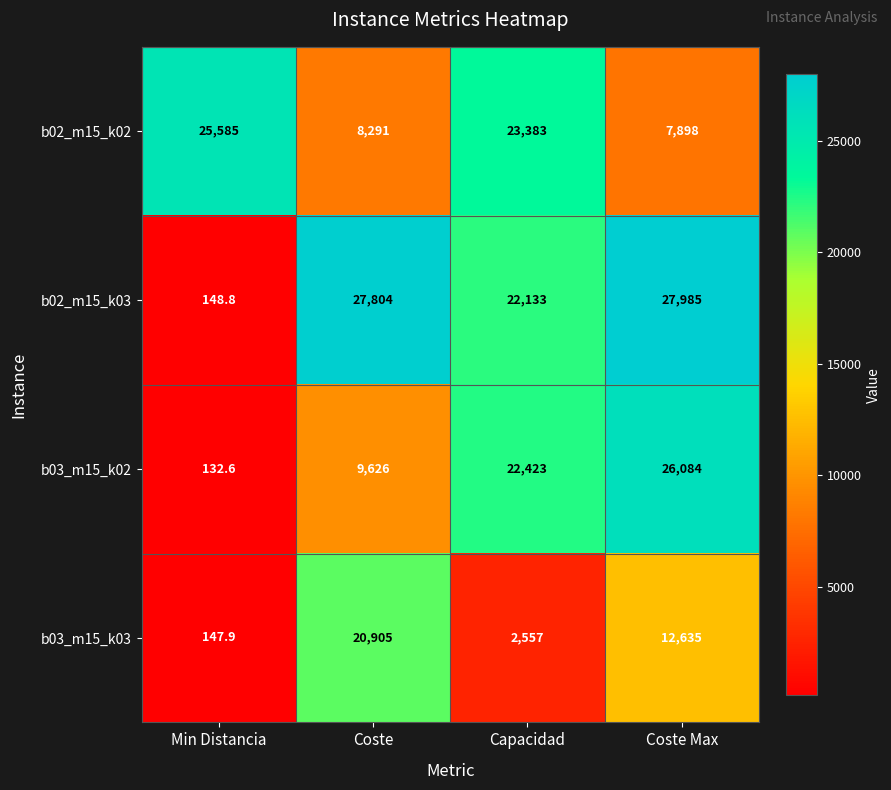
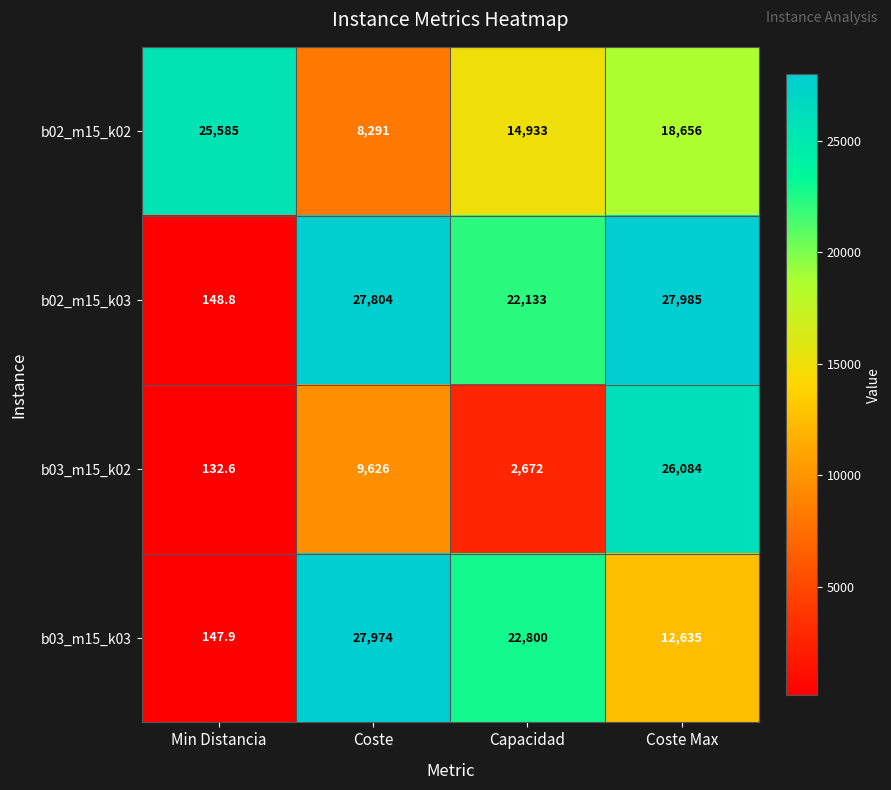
  {
    "b02_m15_k02": {
      "Min Distancia": "25,585",
      "Coste": "8,291",
-     "Capacidad": "23,383",
-     "Coste Max": "7,898"
+     "Capacidad": "14,933",
+     "Coste Max": "18,656"
    },
    "b02_m15_k03": {
      "Min Distancia": "148.8",
      "Coste": "27,804",
      "Capacidad": "22,133",
      "Coste Max": "27,985"
    },
    "b03_m15_k02": {
      "Min Distancia": "132.6",
      "Coste": "9,626",
-     "Capacidad": "22,423",
+     "Capacidad": "2,672",
      "Coste Max": "26,084"
    },
    "b03_m15_k03": {
      "Min Distancia": "147.9",
-     "Coste": "20,905",
-     "Capacidad": "2,557",
+     "Coste": "27,974",
+     "Capacidad": "22,800",
      "Coste Max": "12,635"
    }
  }
